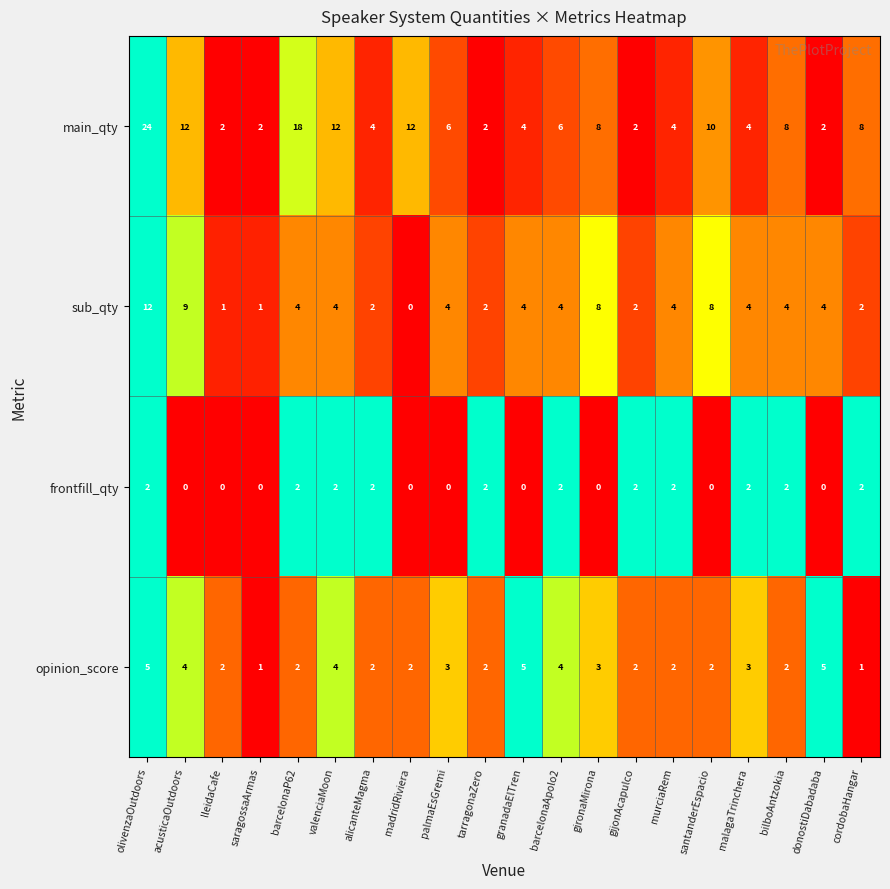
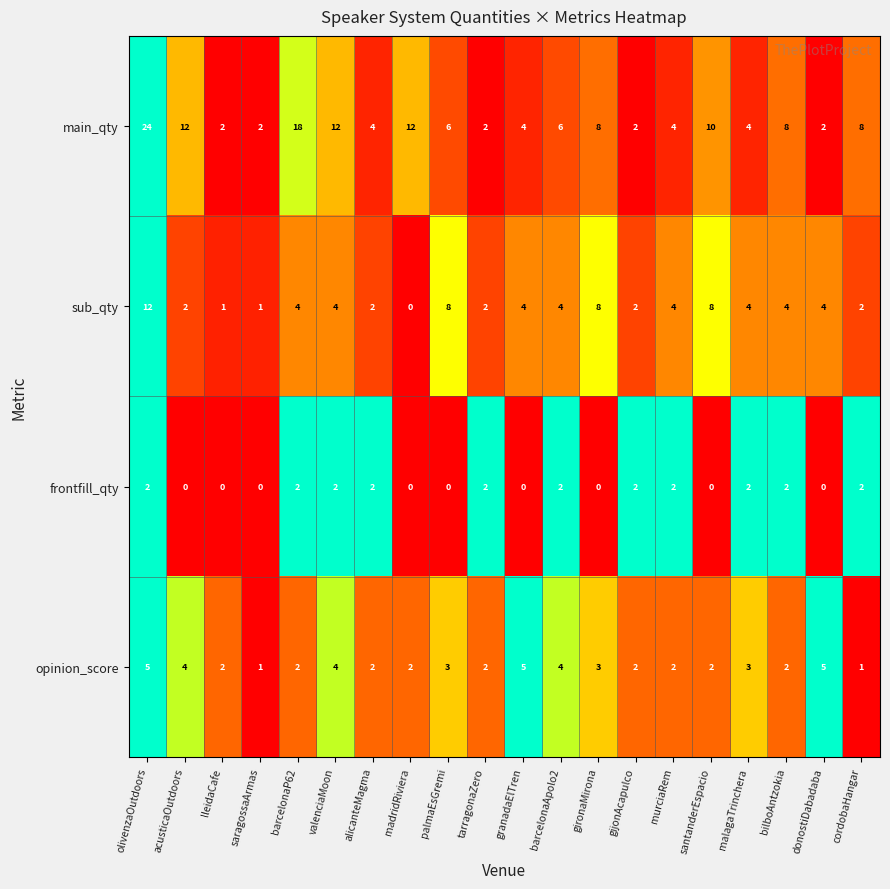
  {
    "main_qty": {
      "olivenzaOutdoors": 24,
      "acusticaOutdoors": 12,
      "lleidaCafe": 2,
      "saragossaArmas": 2,
      "barcelonaP62": 18,
      "valenciaMoon": 12,
      "alicanteMagma": 4,
      "madridRiviera": 12,
      "palmaEsGremi": 6,
      "tarragonaZero": 2,
      "granadaElTren": 4,
      "barcelonaApolo2": 6,
      "gironaMirona": 8,
      "gijonAcapulco": 2,
      "murciaRem": 4,
      "santanderEspacio": 10,
      "malagaTrinchera": 4,
      "bilboAntzokia": 8,
      "cordobaHangar": 8
    },
    "sub_qty": {
      "olivenzaOutdoors": 12,
-     "acusticaOutdoors": 9,
+     "acusticaOutdoors": 2,
      "lleidaCafe": 1,
      "saragossaArmas": 1,
      "barcelonaP62": 4,
      "valenciaMoon": 4,
      "alicanteMagma": 2,
      "madridRiviera": 0,
-     "palmaEsGremi": 4,
+     "palmaEsGremi": 8,
      "tarragonaZero": 2,
      "granadaElTren": 4,
      "barcelonaApolo2": 4,
      "gironaMirona": 8,
      "gijonAcapulco": 2,
      "murciaRem": 4,
      "santanderEspacio": 8,
      "malagaTrinchera": 4,
      "bilboAntzokia": 4,
      "donostiDabadaba": 4,
      "cordobaHangar": 2
    },
    "frontfill_qty": {
      "olivenzaOutdoors": 2,
      "acusticaOutdoors": 0,
      "lleidaCafe": 0,
      "saragossaArmas": 0,
      "barcelonaP62": 2,
      "valenciaMoon": 2,
      "alicanteMagma": 2,
      "madridRiviera": 0,
      "palmaEsGremi": 0,
      "tarragonaZero": 2,
      "granadaElTren": 0,
      "barcelonaApolo2": 2,
      "gironaMirona": 0,
      "gijonAcapulco": 2,
      "murciaRem": 2,
      "santanderEspacio": 0,
      "malagaTrinchera": 2,
      "bilboAntzokia": 2,
      "donostiDabadaba": 0,
      "cordobaHangar": 2
    },
    "opinion_score": {
      "olivenzaOutdoors": 5,
      "acusticaOutdoors": 4,
      "lleidaCafe": 2,
      "saragossaArmas": 1,
      "barcelonaP62": 2,
      "valenciaMoon": 4,
      "alicanteMagma": 2,
      "madridRiviera": 2,
      "palmaEsGremi": 3,
      "tarragonaZero": 2,
      "granadaElTren": 5,
      "barcelonaApolo2": 4,
      "gironaMirona": 3,
      "gijonAcapulco": 2,
      "murciaRem": 2,
      "santanderEspacio": 2,
      "malagaTrinchera": 3,
      "bilboAntzokia": 2,
      "donostiDabadaba": 5,
      "cordobaHangar": 1
    }
  }
